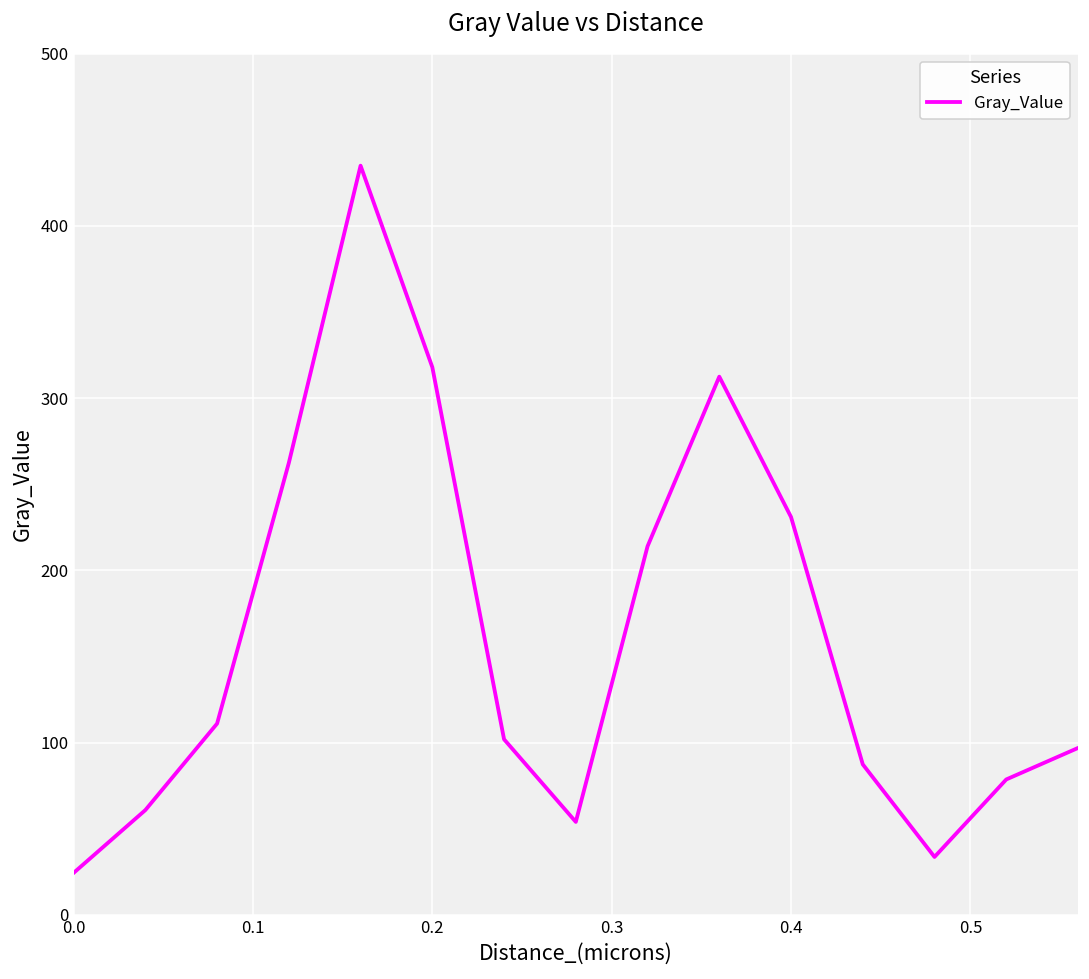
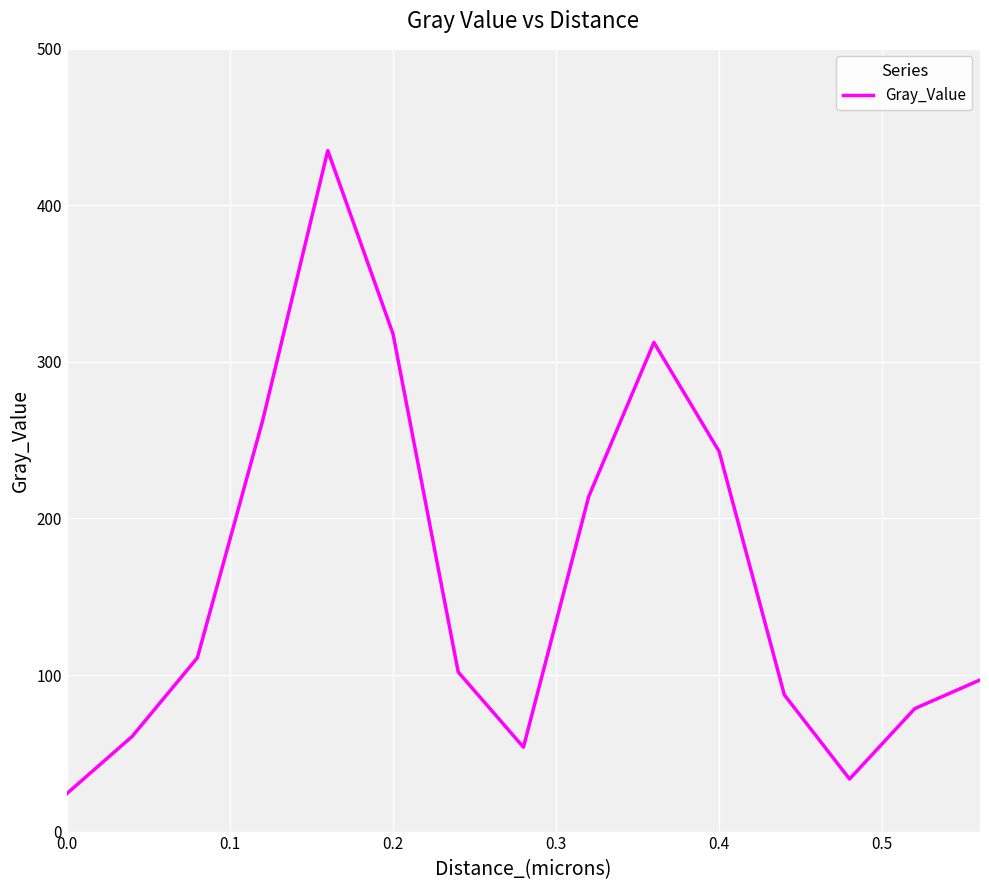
  {
    "0.0": 24,
    "0.2": 318,
-   "0.4": 231
+   "0.4": 243
  }
